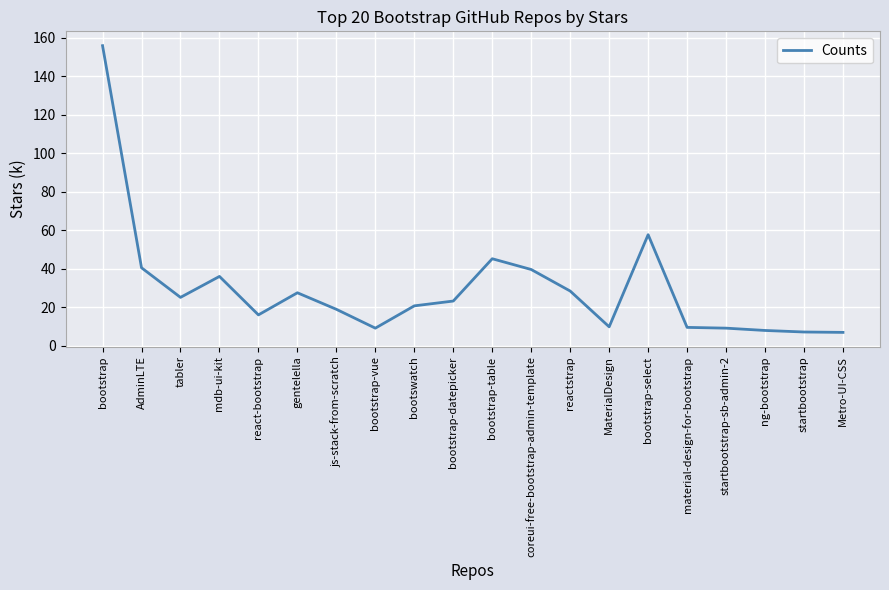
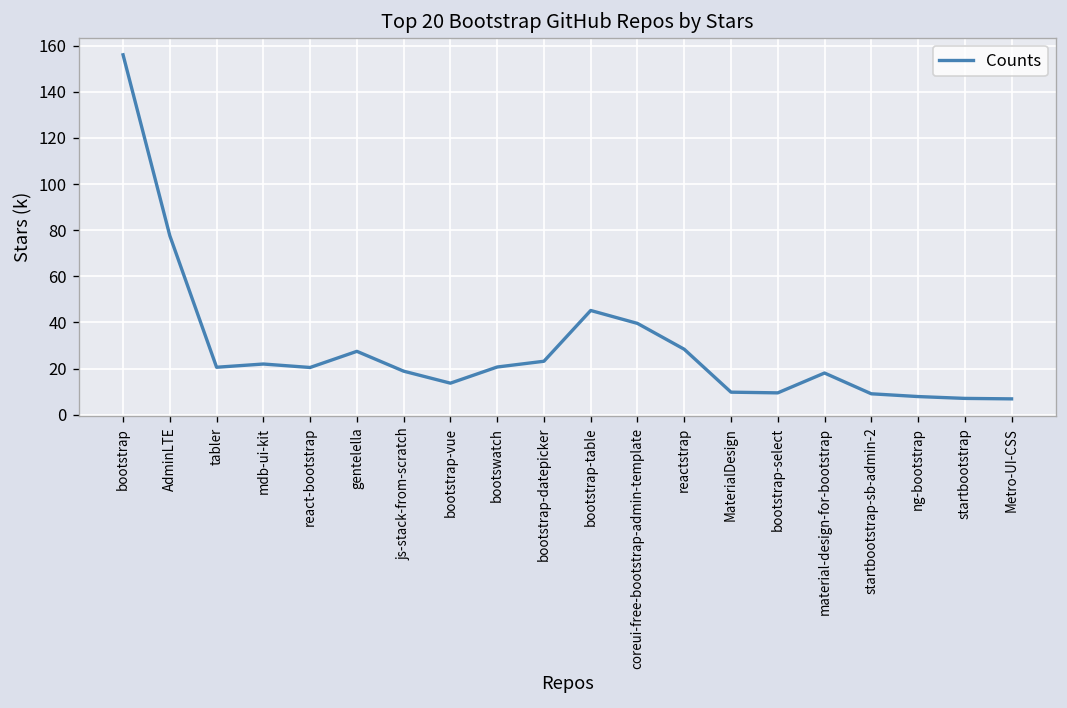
  {
    "bootstrap": 156,
-   "AdminLTE": 41,
-   "tabler": 25,
-   "mdb-ui-kit": 36,
-   "react-bootstrap": 16,
+   "AdminLTE": 78,
+   "tabler": 21,
+   "mdb-ui-kit": 22,
+   "react-bootstrap": 21,
    "gentelella": 28,
    "js-stack-from-scratch": 19,
-   "bootstrap-vue": 9,
+   "bootstrap-vue": 14,
    "bootswatch": 21,
    "bootstrap-datepicker": 23,
    "bootstrap-table": 45,
    "coreui-free-bootstrap-admin-template": 40,
    "reactstrap": 28,
    "MaterialDesign": 10,
-   "bootstrap-select": 58,
-   "material-design-for-bootstrap": 10,
+   "bootstrap-select": 10,
+   "material-design-for-bootstrap": 18,
    "startbootstrap-sb-admin-2": 9,
    "ng-bootstrap": 8,
    "startbootstrap": 7,
    "Metro-UI-CSS": 7
  }
